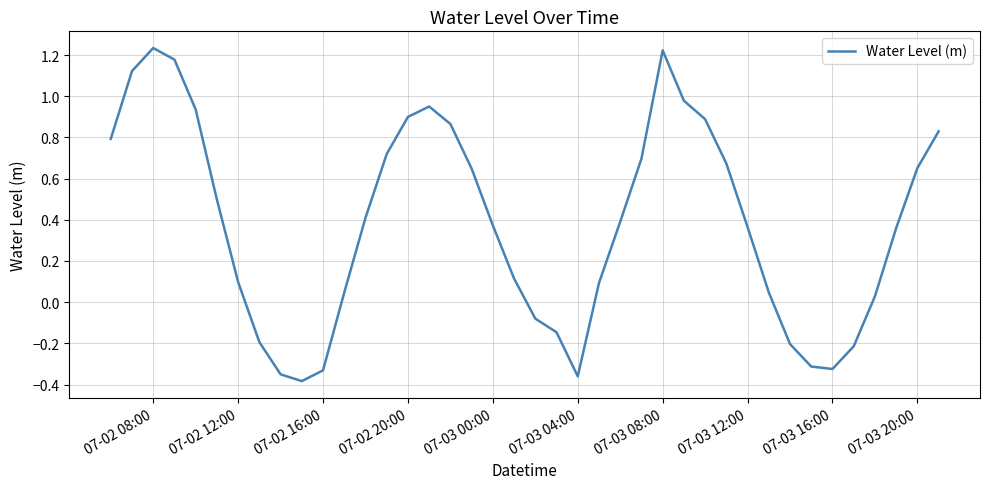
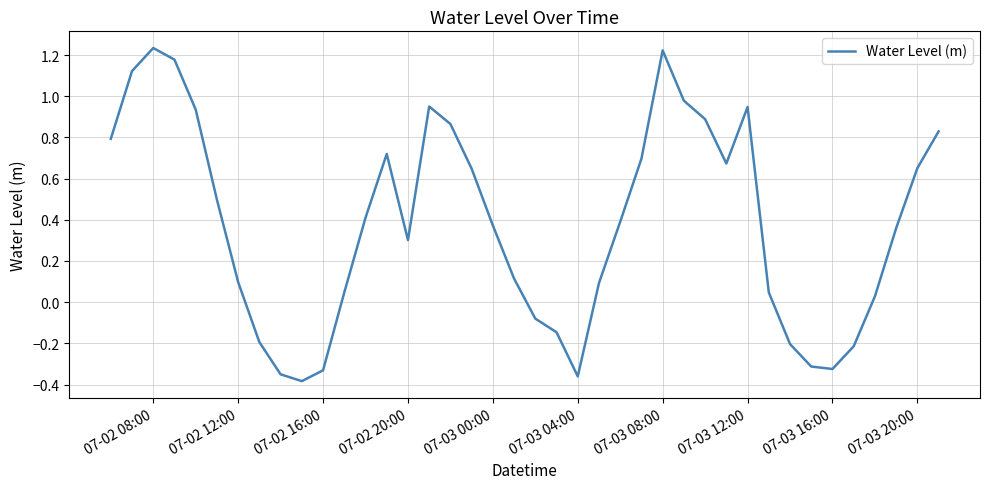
  {
    "07-02 08:00": 1.23,
    "07-02 12:00": 0.10,
    "07-02 16:00": -0.33,
-   "07-02 20:00": 0.90,
+   "07-02 20:00": 0.30,
    "07-03 00:00": 0.37,
    "07-03 04:00": -0.36,
    "07-03 08:00": 1.22,
-   "07-03 12:00": 0.36,
+   "07-03 12:00": 0.95,
    "07-03 16:00": -0.32,
    "07-03 20:00": 0.65
  }
